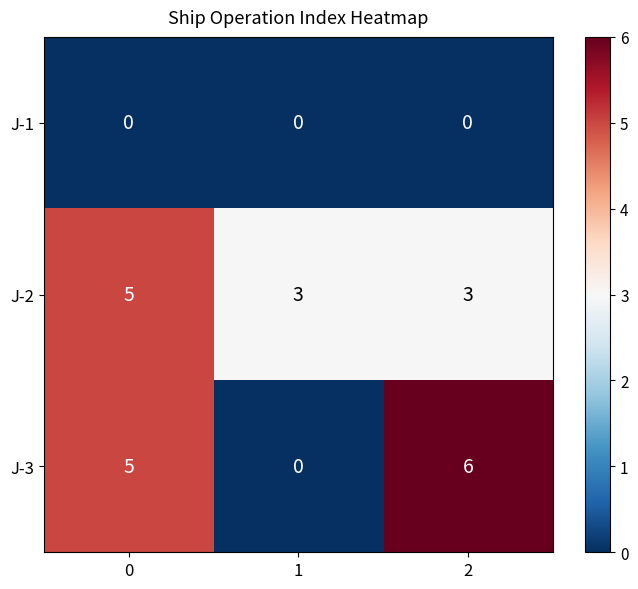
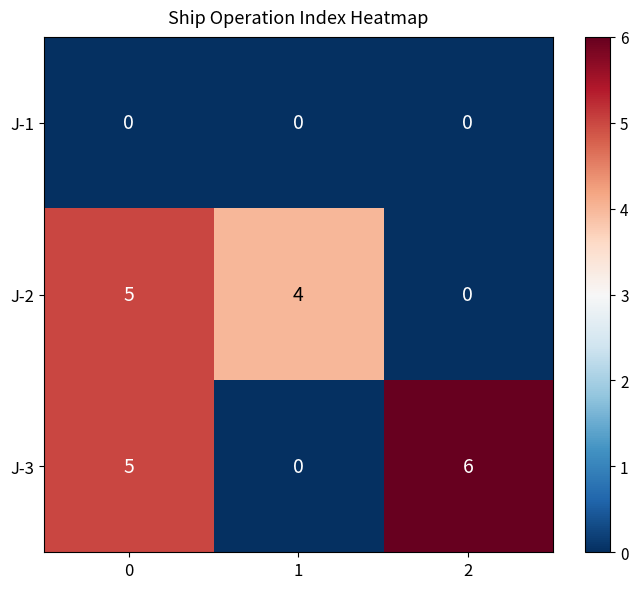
  {
    "J-1": {
      "0": 0,
      "1": 0,
      "2": 0
    },
    "J-2": {
      "0": 5,
-     "1": 3,
-     "2": 3
+     "1": 4,
+     "2": 0
    },
    "J-3": {
      "0": 5,
      "1": 0,
      "2": 6
    }
  }
